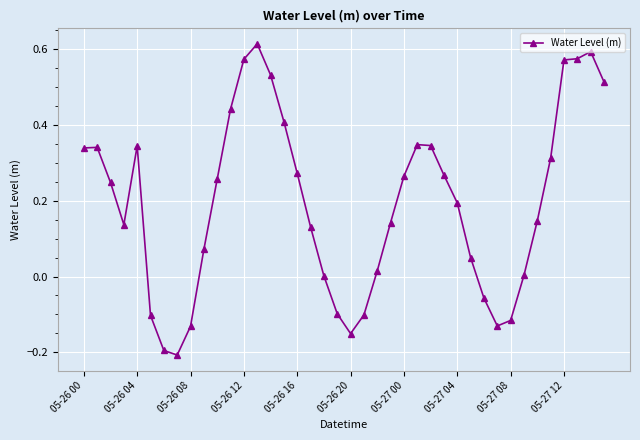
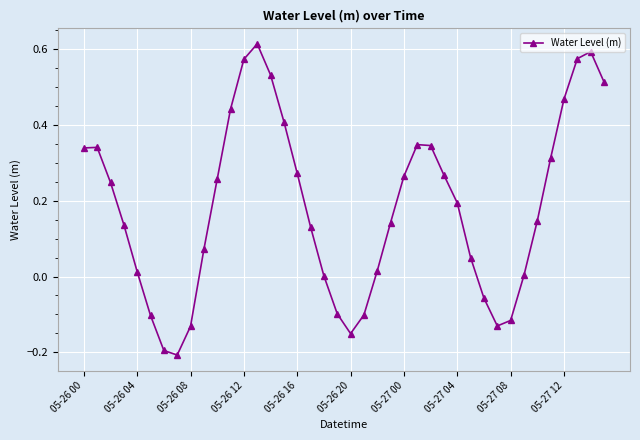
  {
    "05-26 00": 0.34,
-   "05-26 04": 0.35,
+   "05-26 04": 0.01,
    "05-26 08": -0.13,
    "05-26 12": 0.57,
    "05-26 16": 0.27,
    "05-26 20": -0.15,
    "05-27 00": 0.27,
    "05-27 04": 0.19,
    "05-27 08": -0.12,
-   "05-27 12": 0.57
+   "05-27 12": 0.47
  }
